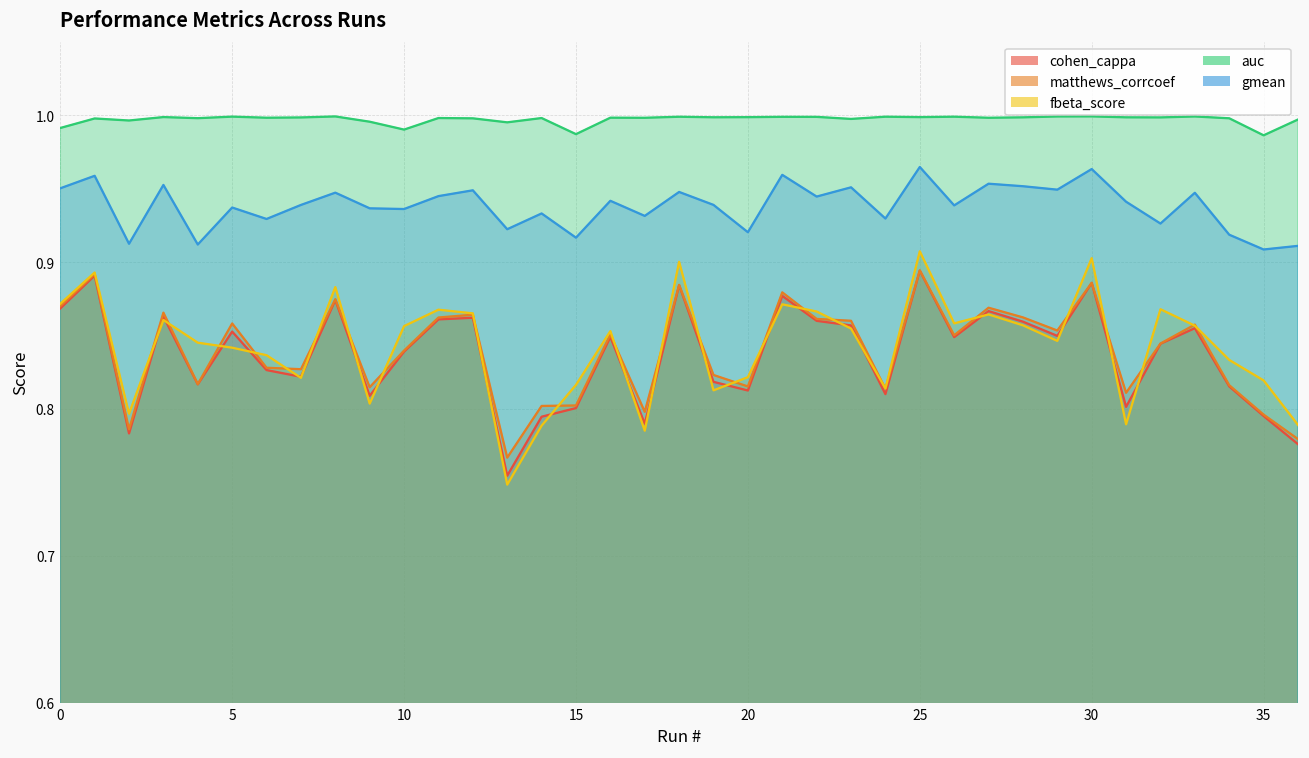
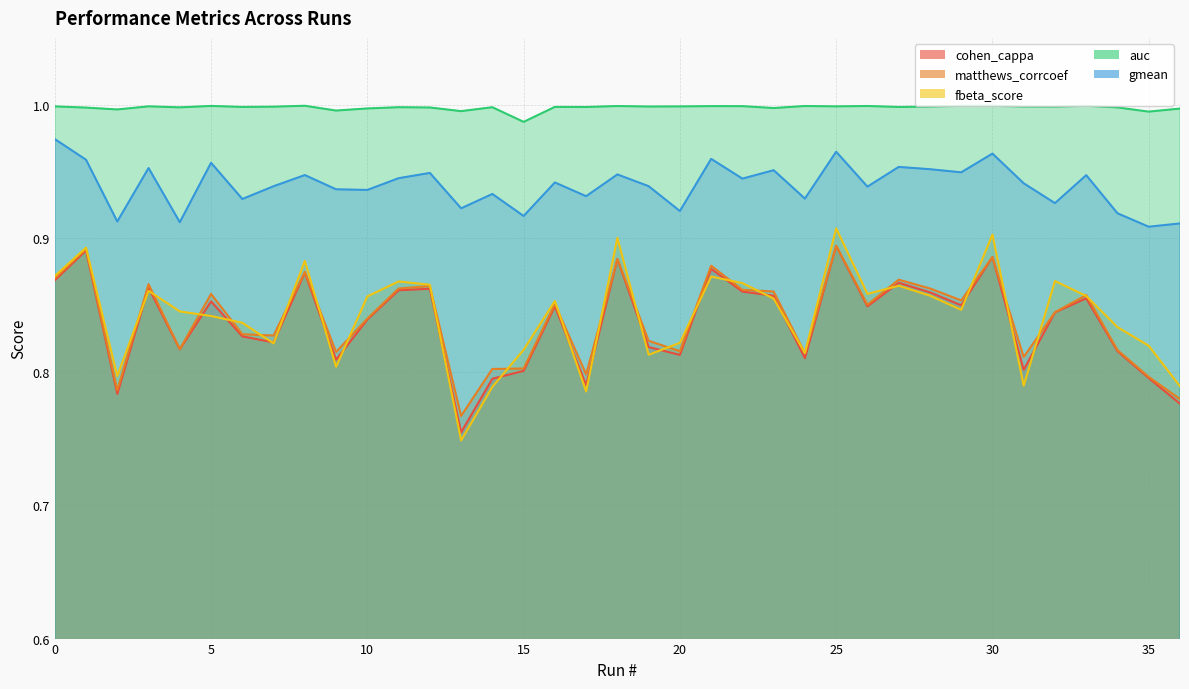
  {
    "auc": {
-     "0": 0.991,
+     "0": 0.999,
      "5": 0.999,
-     "10": 0.990,
+     "10": 0.997,
      "15": 0.987,
      "20": 0.999,
      "25": 0.999,
      "30": 0.999,
-     "35": 0.986
+     "35": 0.995
    },
    "gmean": {
-     "0": 0.950,
-     "5": 0.937,
+     "0": 0.974,
+     "5": 0.956,
      "10": 0.936,
      "15": 0.917,
      "20": 0.920,
      "25": 0.965,
      "30": 0.963,
      "35": 0.909
    }
  }
